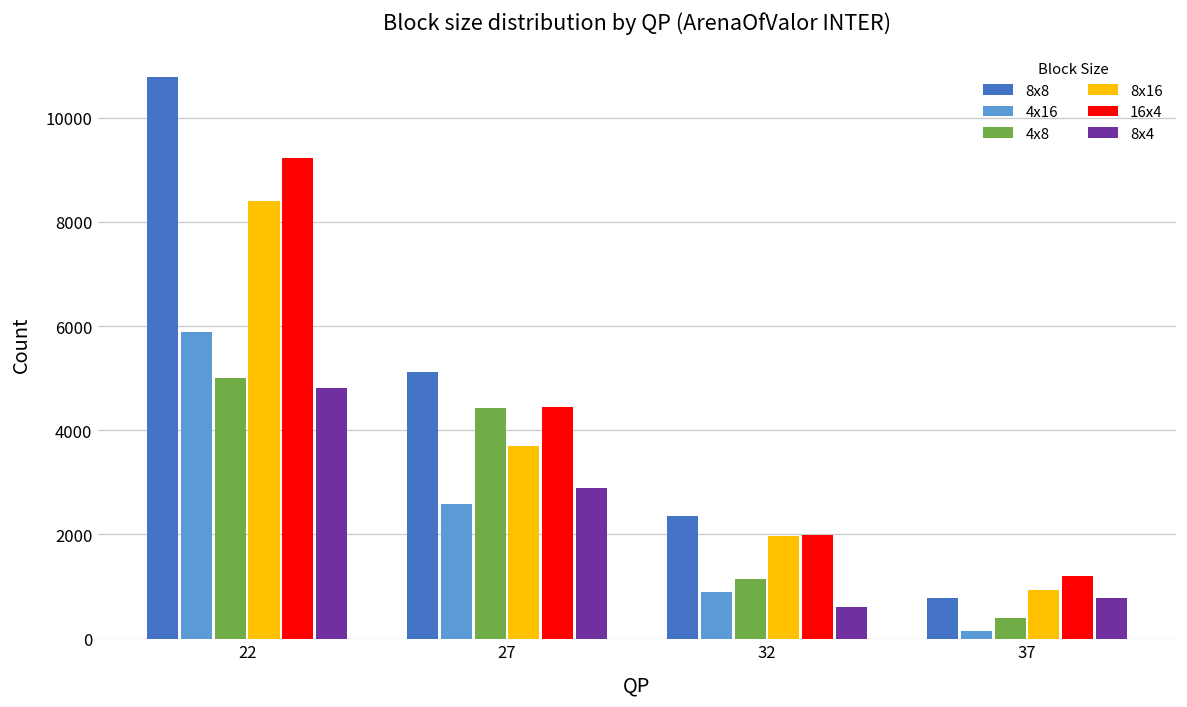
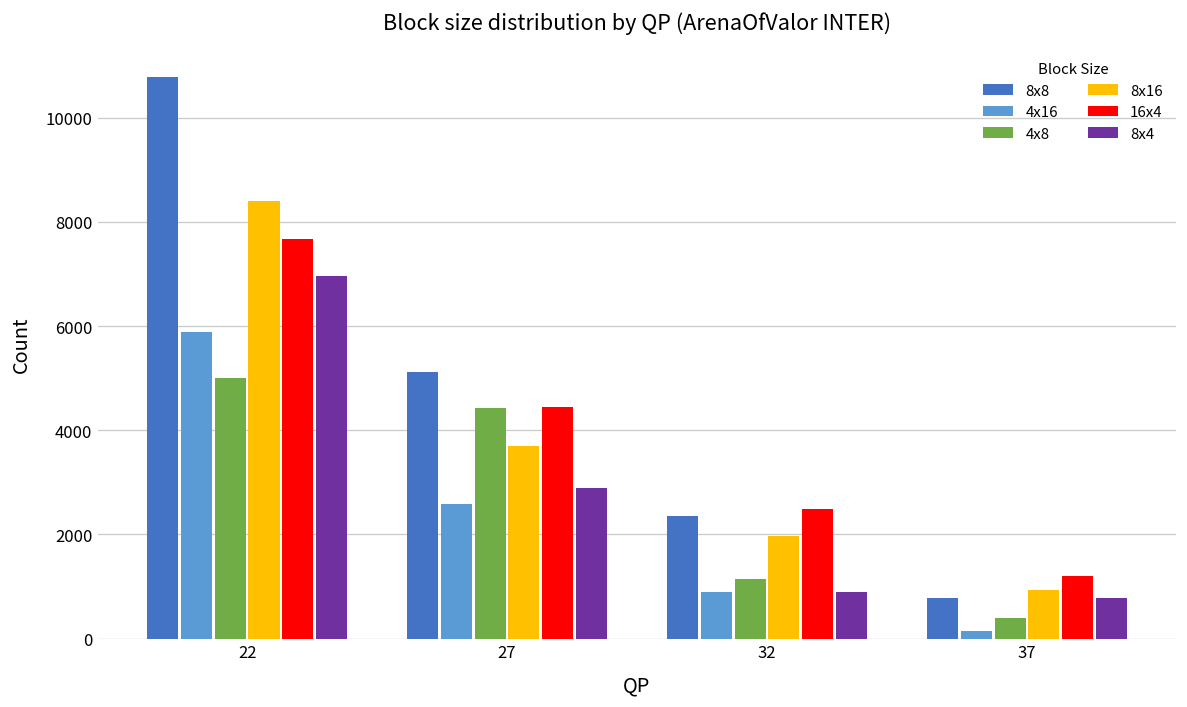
  {
    "4x8": {
      "22": 5000,
      "27": 4400,
      "32": 1200,
      "37": 400
    },
    "8x16": {
      "22": 8400,
      "27": 3700,
      "32": 2000,
      "37": 900
    },
    "16x4": {
-     "22": 9200,
+     "22": 7700,
      "27": 4400,
-     "32": 2000,
+     "32": 2500,
      "37": 1200
    },
    "8x4": {
-     "22": 4800,
+     "22": 7000,
      "27": 2900,
-     "32": 600,
+     "32": 900,
      "37": 800
    }
  }
